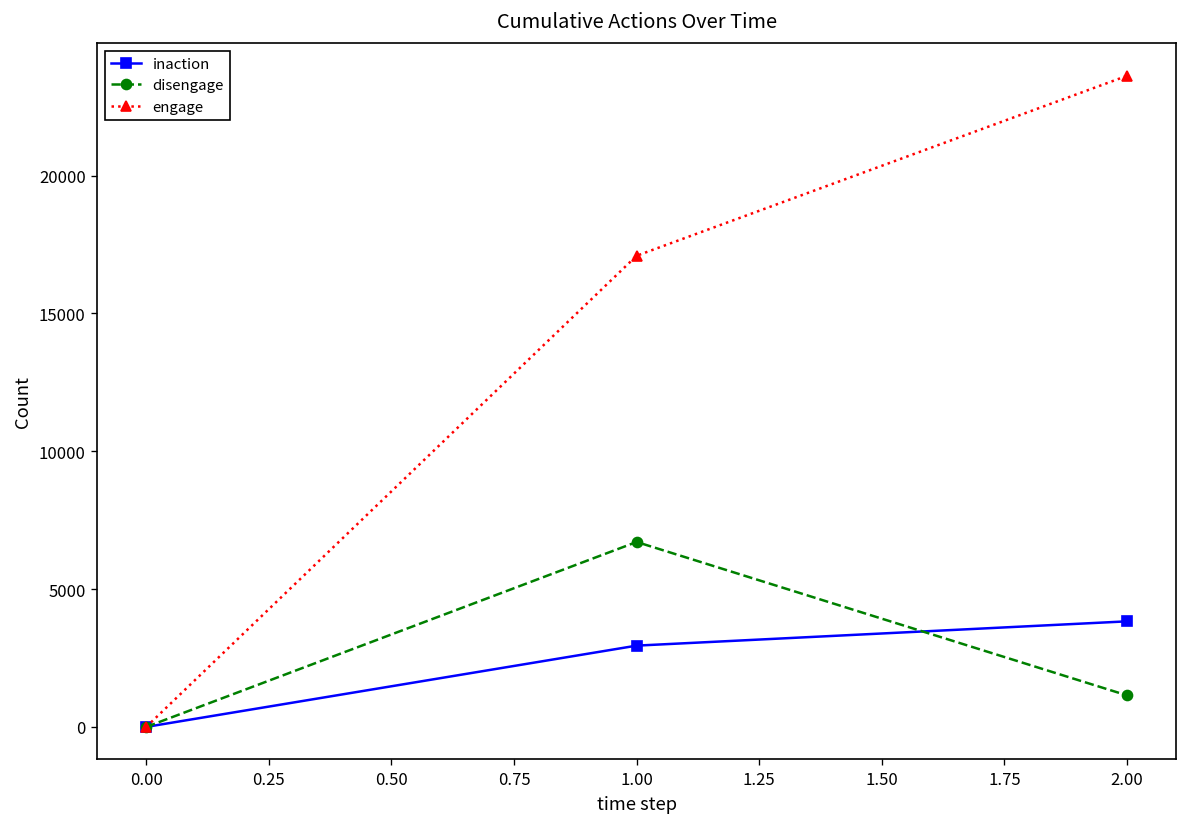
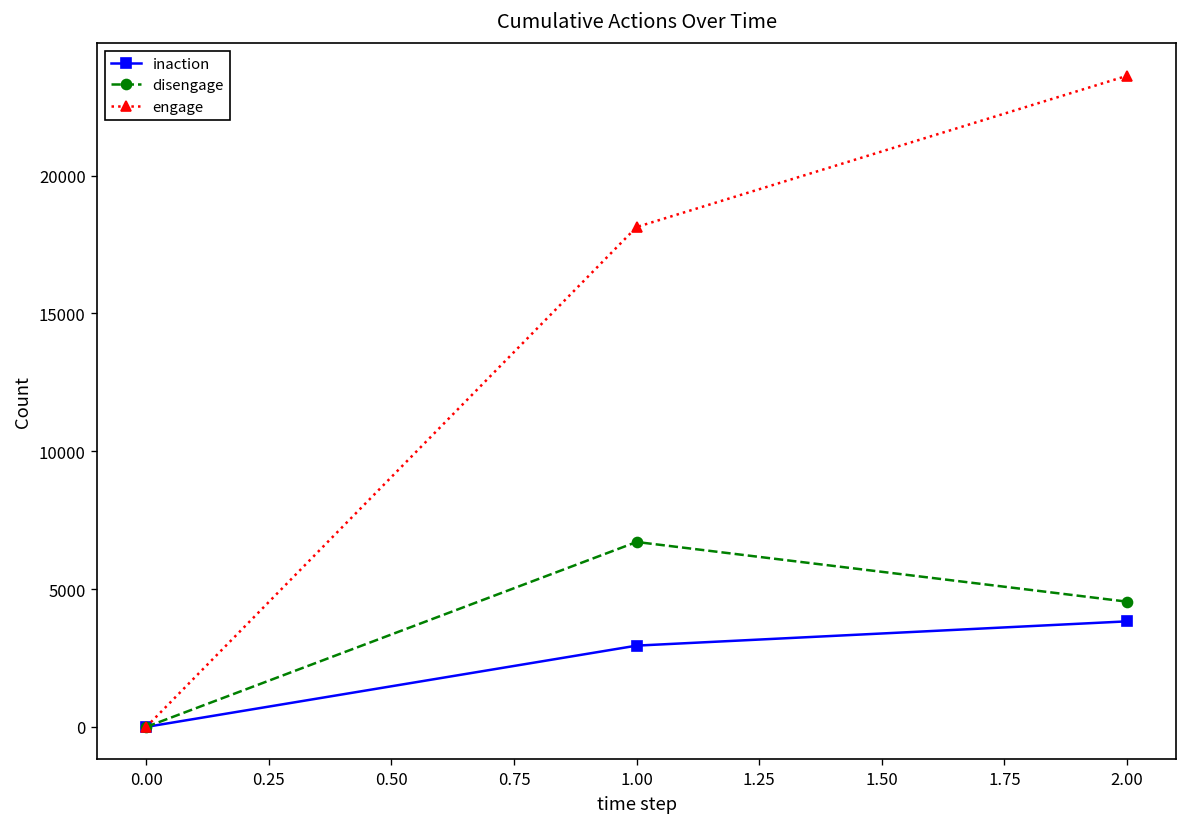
  {
    "inaction": {
      "1.00": 2900,
      "2.00": 3800
    },
    "disengage": {
      "1.00": 6700,
-     "2.00": 1100
+     "2.00": 4500
    },
    "engage": {
-     "1.00": 17100,
+     "1.00": 18100,
      "2.00": 23600
    }
  }
